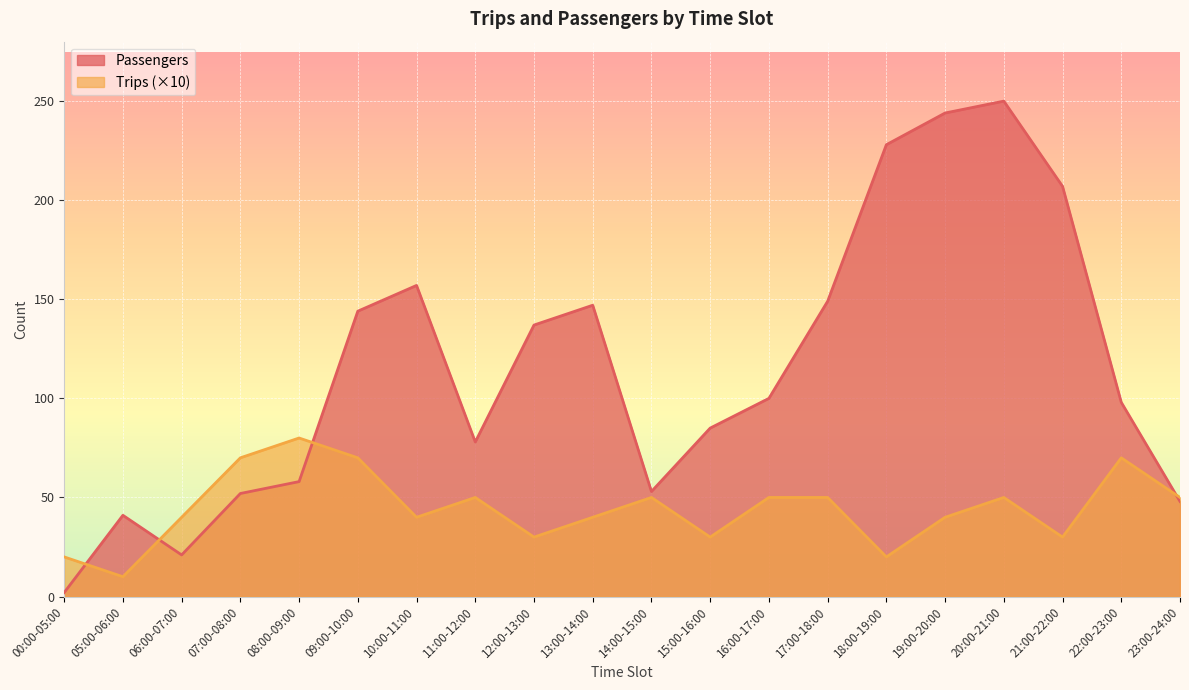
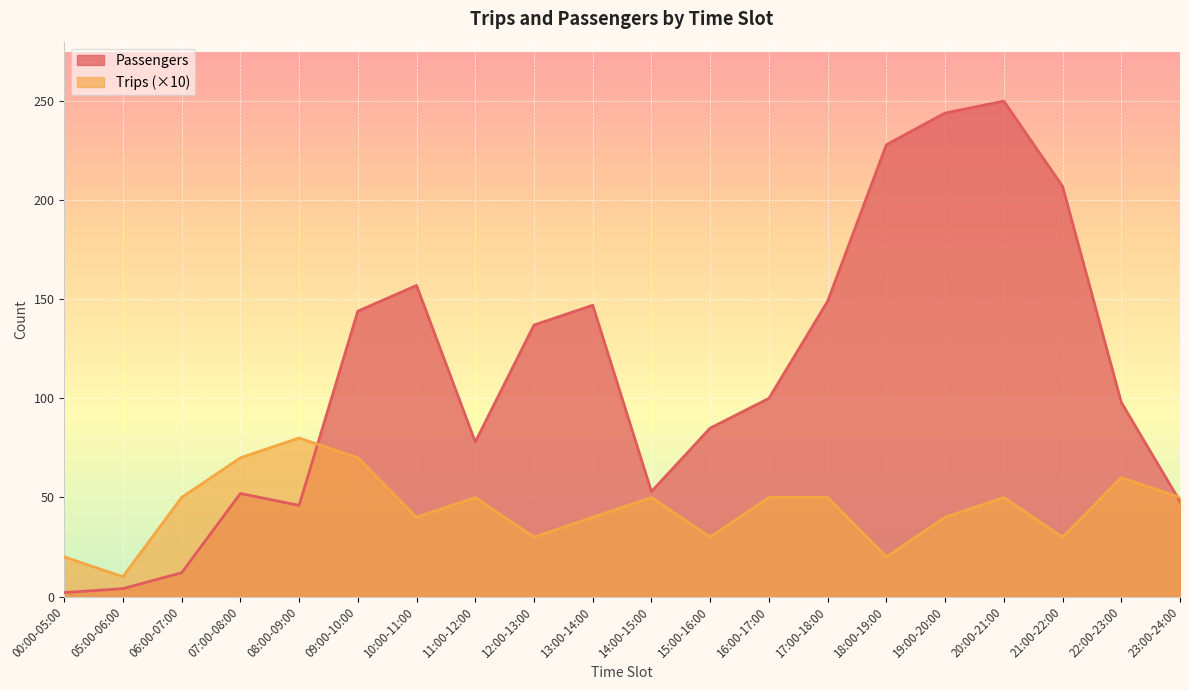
  {
    "Passengers": {
      "00:00-05:00": 2,
-     "05:00-06:00": 41,
-     "06:00-07:00": 21,
+     "05:00-06:00": 4,
+     "06:00-07:00": 12,
      "07:00-08:00": 52,
-     "08:00-09:00": 58,
+     "08:00-09:00": 46,
      "09:00-10:00": 144,
      "10:00-11:00": 157,
      "11:00-12:00": 78,
      "12:00-13:00": 137,
      "13:00-14:00": 147,
      "14:00-15:00": 53,
      "15:00-16:00": 85,
      "16:00-17:00": 100,
      "17:00-18:00": 149,
      "18:00-19:00": 228,
      "19:00-20:00": 244,
      "20:00-21:00": 250,
      "21:00-22:00": 207,
      "22:00-23:00": 98,
      "23:00-24:00": 48
    },
    "Trips (×10)": {
      "00:00-05:00": 20,
      "05:00-06:00": 10,
-     "06:00-07:00": 40,
+     "06:00-07:00": 50,
      "07:00-08:00": 70,
      "08:00-09:00": 80,
      "09:00-10:00": 70,
      "10:00-11:00": 40,
      "11:00-12:00": 50,
      "12:00-13:00": 30,
      "13:00-14:00": 40,
      "14:00-15:00": 50,
      "15:00-16:00": 30,
      "16:00-17:00": 50,
      "17:00-18:00": 50,
      "18:00-19:00": 20,
      "19:00-20:00": 40,
      "20:00-21:00": 50,
      "21:00-22:00": 30,
-     "22:00-23:00": 70,
+     "22:00-23:00": 60,
      "23:00-24:00": 50
    }
  }
